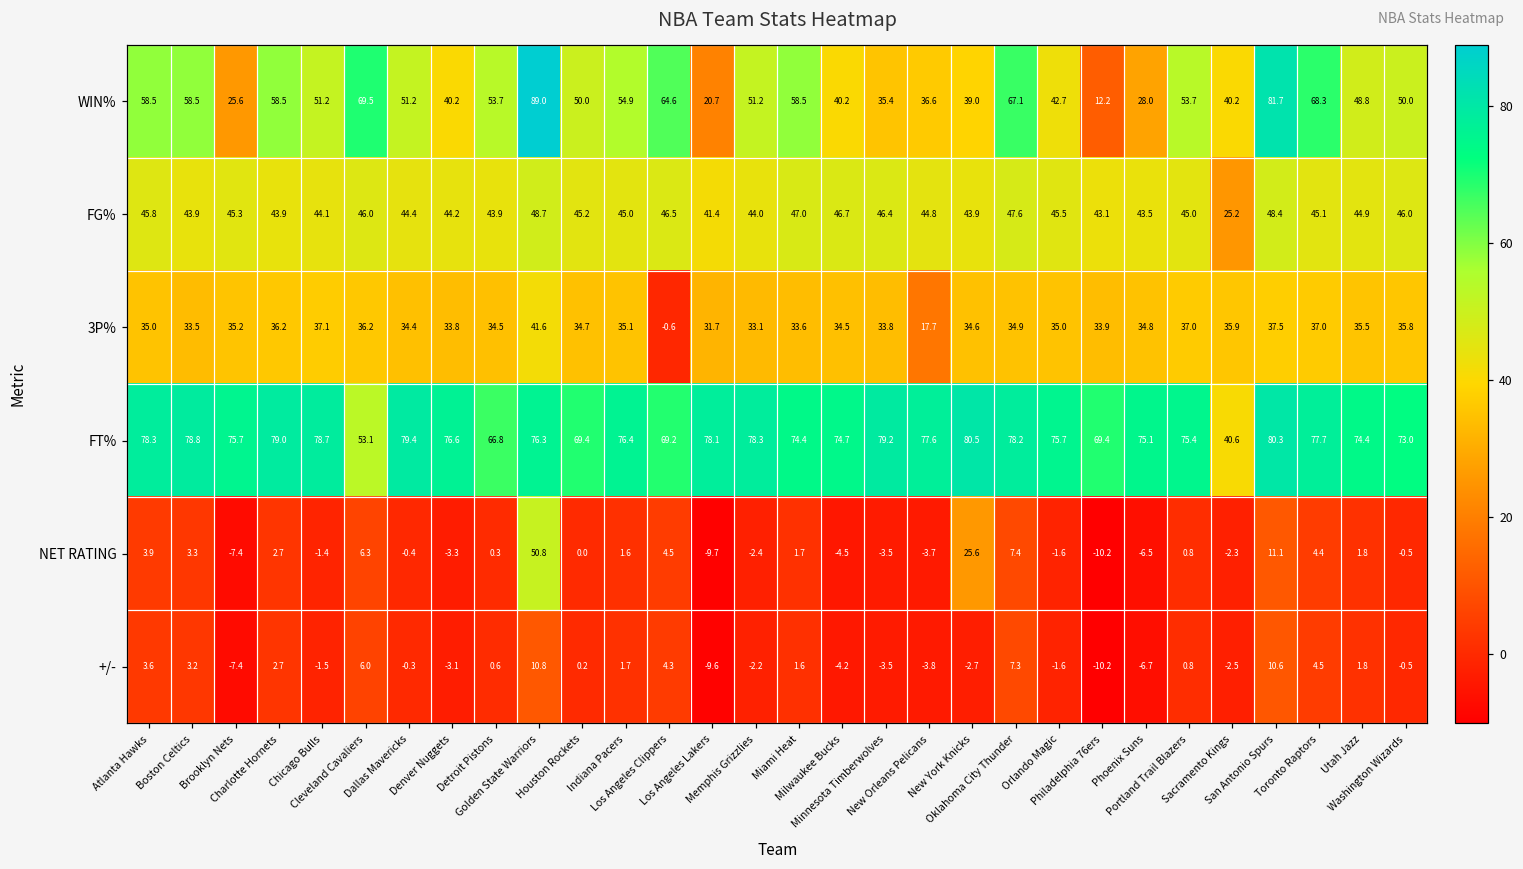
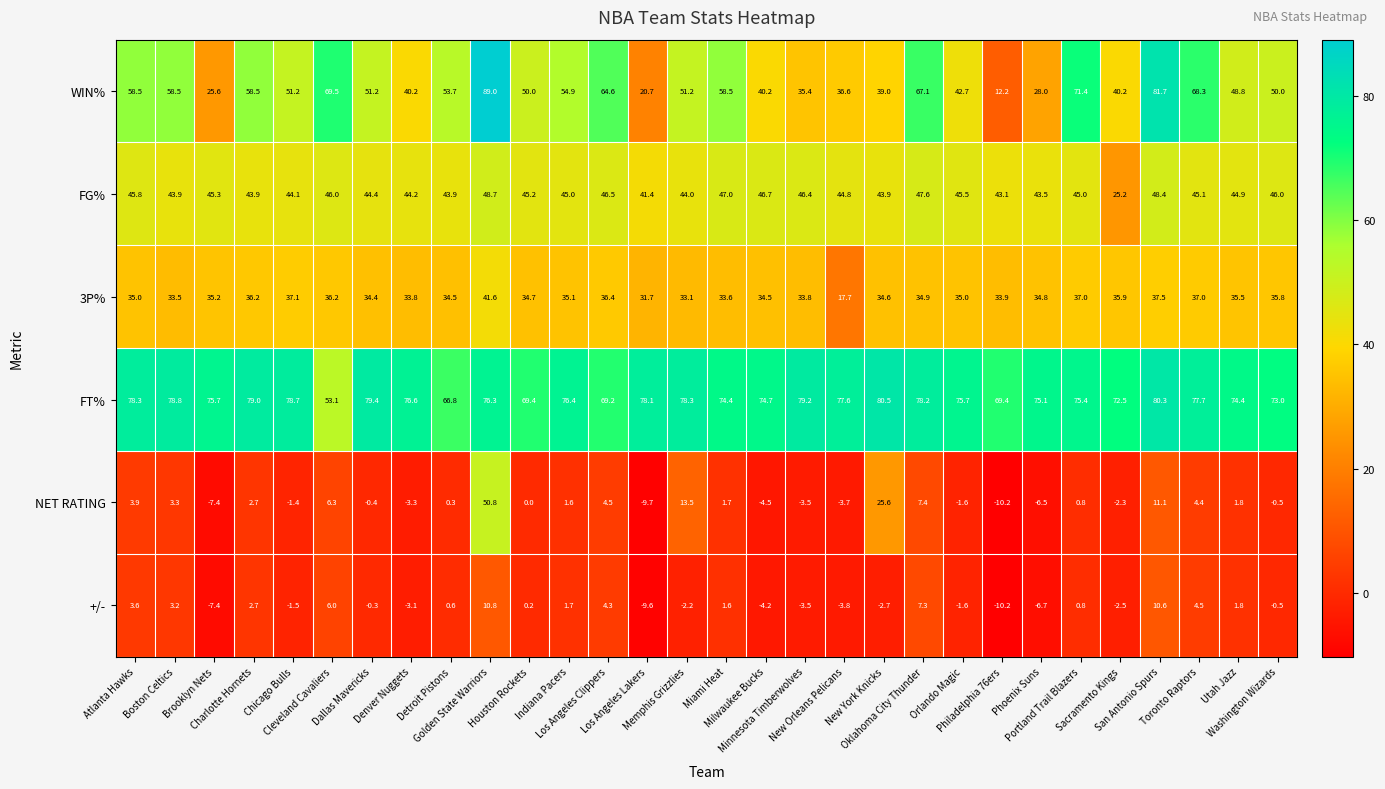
  {
    "WIN%": {
      "Atlanta Hawks": 58.5,
      "Boston Celtics": 58.5,
      "Brooklyn Nets": 25.6,
      "Charlotte Hornets": 58.5,
      "Chicago Bulls": 51.2,
      "Cleveland Cavaliers": 69.5,
      "Dallas Mavericks": 51.2,
      "Denver Nuggets": 40.2,
      "Detroit Pistons": 53.7,
      "Golden State Warriors": 89.0,
      "Houston Rockets": 50.0,
      "Indiana Pacers": 54.9,
      "Los Angeles Clippers": 64.6,
      "Los Angeles Lakers": 20.7,
      "Memphis Grizzlies": 51.2,
      "Miami Heat": 58.5,
      "Milwaukee Bucks": 40.2,
      "Minnesota Timberwolves": 35.4,
      "New Orleans Pelicans": 36.6,
      "New York Knicks": 39.0,
      "Oklahoma City Thunder": 67.1,
      "Orlando Magic": 42.7,
      "Philadelphia 76ers": 12.2,
      "Phoenix Suns": 28.0,
-     "Portland Trail Blazers": 53.7,
+     "Portland Trail Blazers": 71.4,
      "Sacramento Kings": 40.2,
      "San Antonio Spurs": 81.7,
      "Toronto Raptors": 68.3,
      "Utah Jazz": 48.8,
      "Washington Wizards": 50.0
    },
    "FG%": {
      "Atlanta Hawks": 45.8,
      "Boston Celtics": 43.9,
      "Brooklyn Nets": 45.3,
      "Charlotte Hornets": 43.9,
      "Chicago Bulls": 44.1,
      "Cleveland Cavaliers": 46.0,
      "Dallas Mavericks": 44.4,
      "Denver Nuggets": 44.2,
      "Detroit Pistons": 43.9,
      "Golden State Warriors": 48.7,
      "Houston Rockets": 45.2,
      "Indiana Pacers": 45.0,
      "Los Angeles Clippers": 46.5,
      "Los Angeles Lakers": 41.4,
      "Memphis Grizzlies": 44.0,
      "Miami Heat": 47.0,
      "Milwaukee Bucks": 46.7,
      "Minnesota Timberwolves": 46.4,
      "New Orleans Pelicans": 44.8,
      "New York Knicks": 43.9,
      "Oklahoma City Thunder": 47.6,
      "Orlando Magic": 45.5,
      "Philadelphia 76ers": 43.1,
      "Phoenix Suns": 43.5,
      "Portland Trail Blazers": 45.0,
      "Sacramento Kings": 25.2,
      "San Antonio Spurs": 48.4,
      "Toronto Raptors": 45.1,
      "Utah Jazz": 44.9,
      "Washington Wizards": 46.0
    },
    "3P%": {
      "Atlanta Hawks": 35.0,
      "Boston Celtics": 33.5,
      "Brooklyn Nets": 35.2,
      "Charlotte Hornets": 36.2,
      "Chicago Bulls": 37.1,
      "Cleveland Cavaliers": 36.2,
      "Dallas Mavericks": 34.4,
      "Denver Nuggets": 33.8,
      "Detroit Pistons": 34.5,
      "Golden State Warriors": 41.6,
      "Houston Rockets": 34.7,
      "Indiana Pacers": 35.1,
-     "Los Angeles Clippers": -0.6,
+     "Los Angeles Clippers": 36.4,
      "Los Angeles Lakers": 31.7,
      "Memphis Grizzlies": 33.1,
      "Miami Heat": 33.6,
      "Milwaukee Bucks": 34.5,
      "Minnesota Timberwolves": 33.8,
      "New Orleans Pelicans": 17.7,
      "New York Knicks": 34.6,
      "Oklahoma City Thunder": 34.9,
      "Orlando Magic": 35.0,
      "Philadelphia 76ers": 33.9,
      "Phoenix Suns": 34.8,
      "Portland Trail Blazers": 37.0,
      "Sacramento Kings": 35.9,
      "San Antonio Spurs": 37.5,
      "Toronto Raptors": 37.0,
      "Utah Jazz": 35.5,
      "Washington Wizards": 35.8
    },
    "FT%": {
      "Atlanta Hawks": 78.3,
      "Boston Celtics": 78.8,
      "Brooklyn Nets": 75.7,
      "Charlotte Hornets": 79.0,
      "Chicago Bulls": 78.7,
      "Cleveland Cavaliers": 53.1,
      "Dallas Mavericks": 79.4,
      "Denver Nuggets": 76.6,
      "Detroit Pistons": 66.8,
      "Golden State Warriors": 76.3,
      "Houston Rockets": 69.4,
      "Indiana Pacers": 76.4,
      "Los Angeles Clippers": 69.2,
      "Los Angeles Lakers": 78.1,
      "Memphis Grizzlies": 78.3,
      "Miami Heat": 74.4,
      "Milwaukee Bucks": 74.7,
      "Minnesota Timberwolves": 79.2,
      "New Orleans Pelicans": 77.6,
      "New York Knicks": 80.5,
      "Oklahoma City Thunder": 78.2,
      "Orlando Magic": 75.7,
      "Philadelphia 76ers": 69.4,
      "Phoenix Suns": 75.1,
      "Portland Trail Blazers": 75.4,
-     "Sacramento Kings": 40.6,
+     "Sacramento Kings": 72.5,
      "San Antonio Spurs": 80.3,
      "Toronto Raptors": 77.7,
      "Utah Jazz": 74.4,
      "Washington Wizards": 73.0
    },
    "NET RATING": {
      "Atlanta Hawks": 3.9,
      "Boston Celtics": 3.3,
      "Brooklyn Nets": -7.4,
      "Charlotte Hornets": 2.7,
      "Chicago Bulls": -1.4,
      "Cleveland Cavaliers": 6.3,
      "Dallas Mavericks": -0.4,
      "Denver Nuggets": -3.3,
      "Detroit Pistons": 0.3,
      "Golden State Warriors": 50.8,
      "Houston Rockets": 0.0,
      "Indiana Pacers": 1.6,
      "Los Angeles Clippers": 4.5,
      "Los Angeles Lakers": -9.7,
-     "Memphis Grizzlies": -2.4,
+     "Memphis Grizzlies": 13.5,
      "Miami Heat": 1.7,
      "Milwaukee Bucks": -4.5,
      "Minnesota Timberwolves": -3.5,
      "New Orleans Pelicans": -3.7,
      "New York Knicks": 25.6,
      "Oklahoma City Thunder": 7.4,
      "Orlando Magic": -1.6,
      "Philadelphia 76ers": -10.2,
      "Phoenix Suns": -6.5,
      "Portland Trail Blazers": 0.8,
      "Sacramento Kings": -2.3,
      "San Antonio Spurs": 11.1,
      "Toronto Raptors": 4.4,
      "Utah Jazz": 1.8,
      "Washington Wizards": -0.5
    },
    "+/-": {
      "Atlanta Hawks": 3.6,
      "Boston Celtics": 3.2,
      "Brooklyn Nets": -7.4,
      "Charlotte Hornets": 2.7,
      "Chicago Bulls": -1.5,
      "Cleveland Cavaliers": 6.0,
      "Dallas Mavericks": -0.3,
      "Denver Nuggets": -3.1,
      "Detroit Pistons": 0.6,
      "Golden State Warriors": 10.8,
      "Houston Rockets": 0.2,
      "Indiana Pacers": 1.7,
      "Los Angeles Clippers": 4.3,
      "Los Angeles Lakers": -9.6,
      "Memphis Grizzlies": -2.2,
      "Miami Heat": 1.6,
      "Milwaukee Bucks": -4.2,
      "Minnesota Timberwolves": -3.5,
      "New Orleans Pelicans": -3.8,
      "New York Knicks": -2.7,
      "Oklahoma City Thunder": 7.3,
      "Orlando Magic": -1.6,
      "Philadelphia 76ers": -10.2,
      "Phoenix Suns": -6.7,
      "Portland Trail Blazers": 0.8,
      "Sacramento Kings": -2.5,
      "San Antonio Spurs": 10.6,
      "Toronto Raptors": 4.5,
      "Utah Jazz": 1.8,
      "Washington Wizards": -0.5
    }
  }
